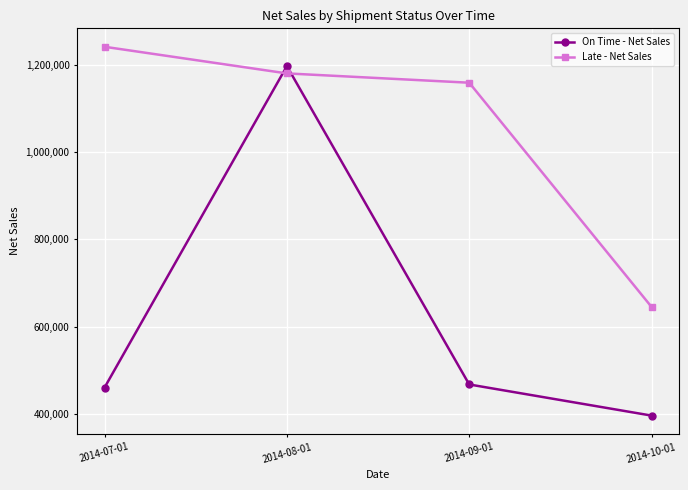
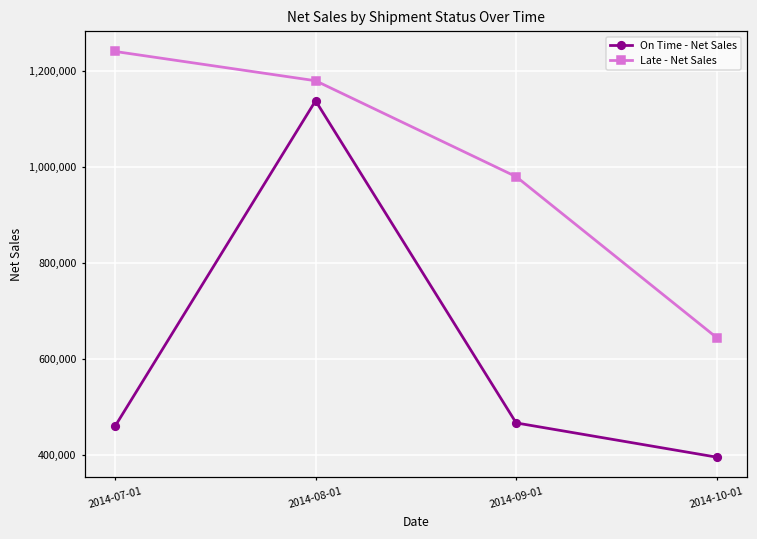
  {
    "On Time - Net Sales": {
      "2014-07-01": "460,000",
-     "2014-08-01": "1,200,000",
+     "2014-08-01": "1,140,000",
      "2014-09-01": "470,000",
      "2014-10-01": "400,000"
    },
    "Late - Net Sales": {
      "2014-07-01": "1,240,000",
      "2014-08-01": "1,180,000",
-     "2014-09-01": "1,160,000",
+     "2014-09-01": "980,000",
      "2014-10-01": "650,000"
    }
  }
